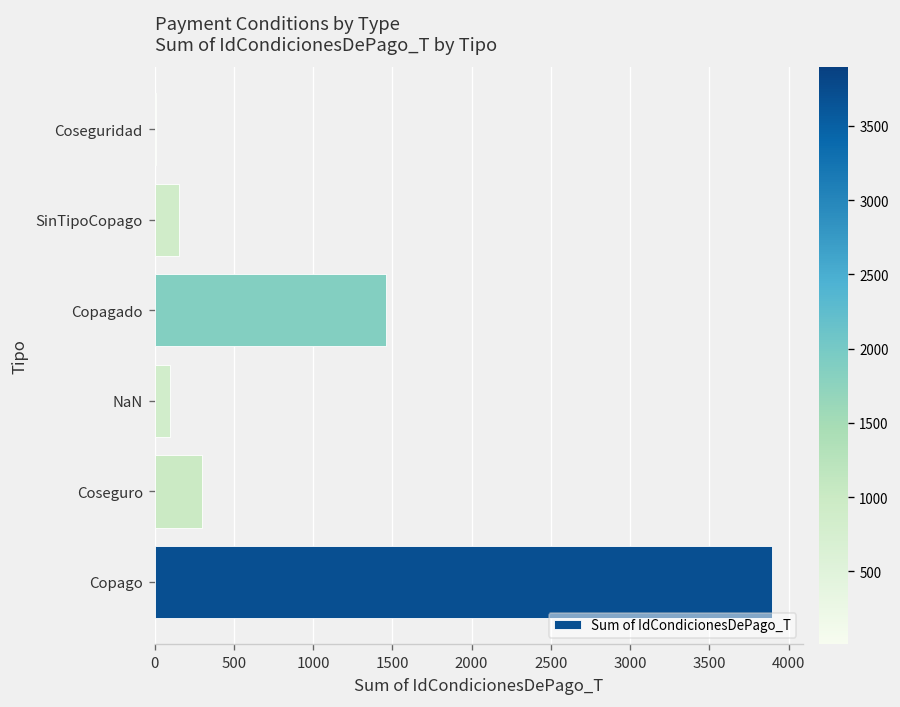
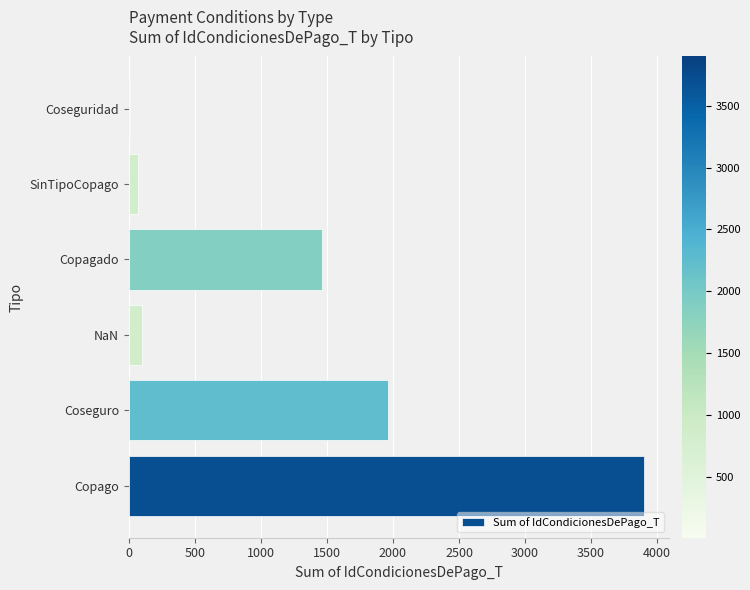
  {
-   "SinTipoCopago": 150,
+   "SinTipoCopago": 70,
    "Copagado": 1460,
    "NaN": 100,
-   "Coseguro": 300,
+   "Coseguro": 1960,
    "Copago": 3900
  }
